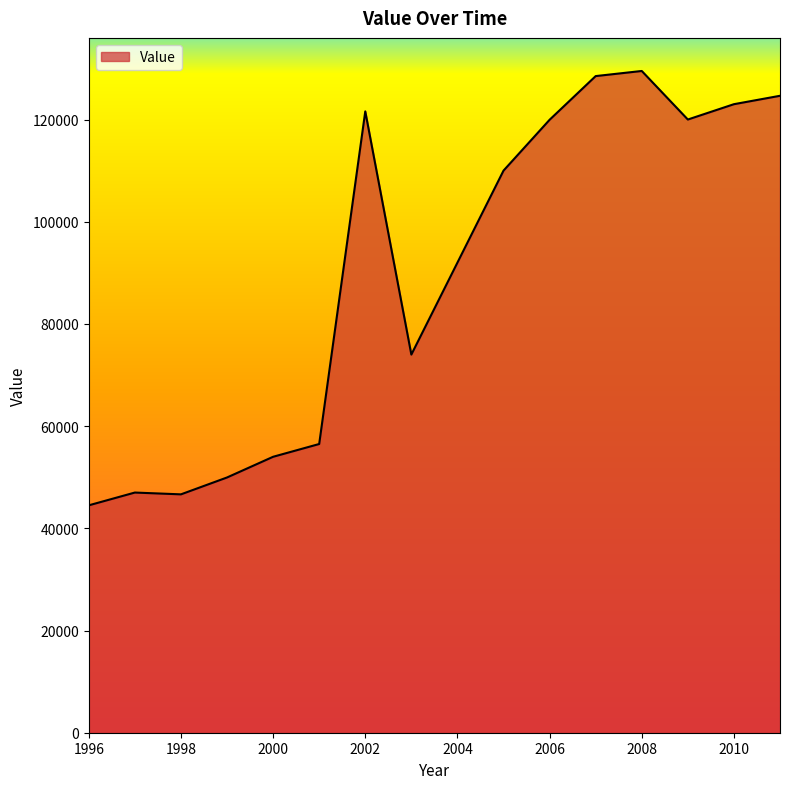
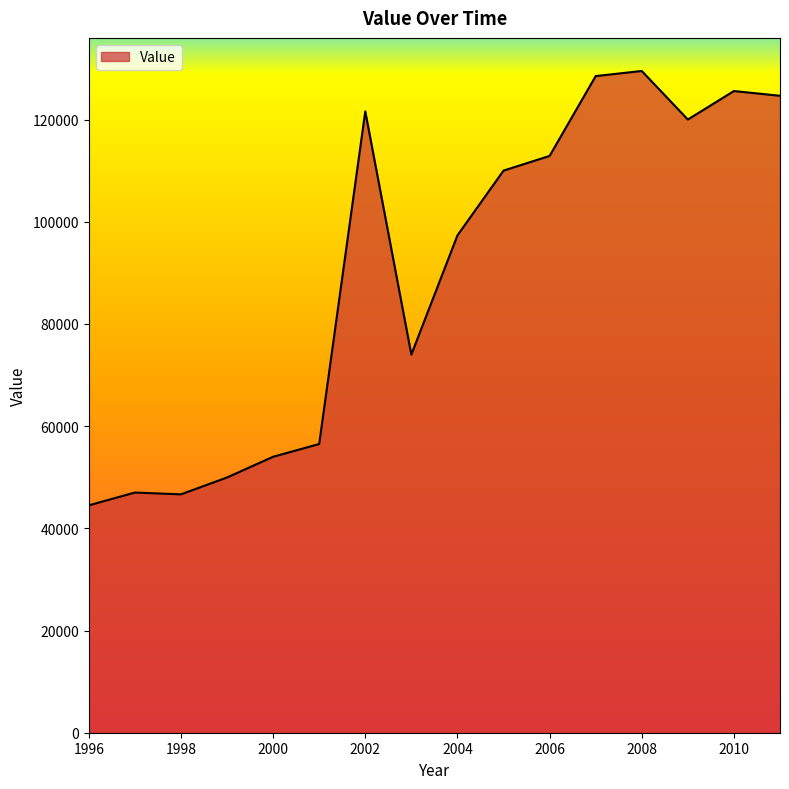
  {
    "1996": 45000,
    "1998": 47000,
    "2000": 54000,
    "2002": 122000,
-   "2004": 92000,
-   "2006": 120000,
+   "2004": 97000,
+   "2006": 113000,
    "2008": 130000,
-   "2010": 123000
+   "2010": 126000
  }
